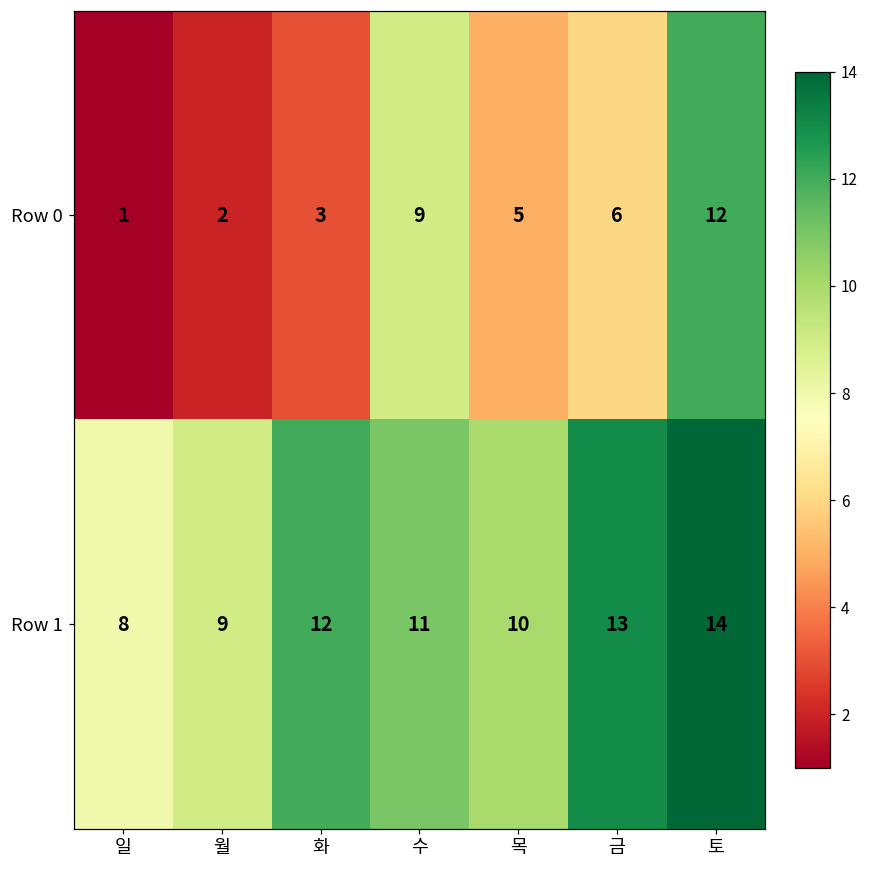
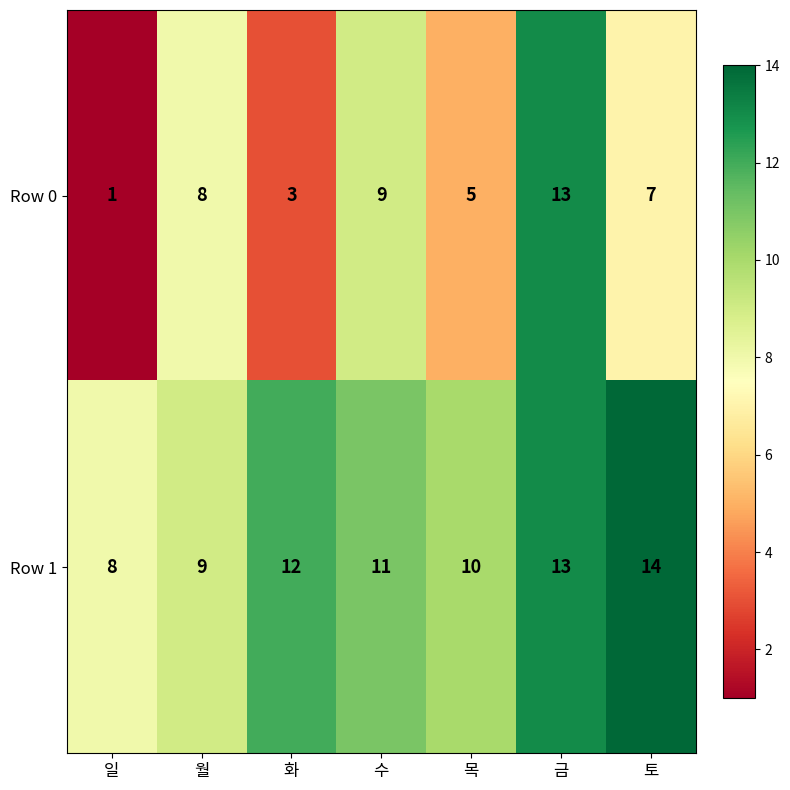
  {
    "Row 0": {
      "일": 1,
-     "월": 2,
+     "월": 8,
      "화": 3,
      "수": 9,
      "목": 5,
-     "금": 6,
-     "토": 12
+     "금": 13,
+     "토": 7
    },
    "Row 1": {
      "일": 8,
      "월": 9,
      "화": 12,
      "수": 11,
      "목": 10,
      "금": 13,
      "토": 14
    }
  }
